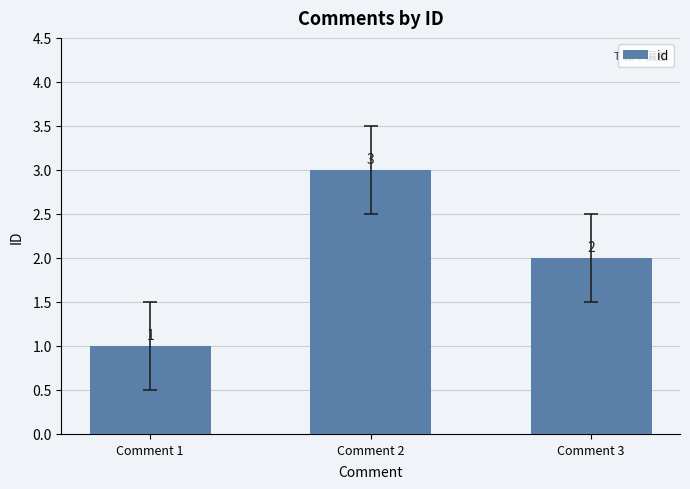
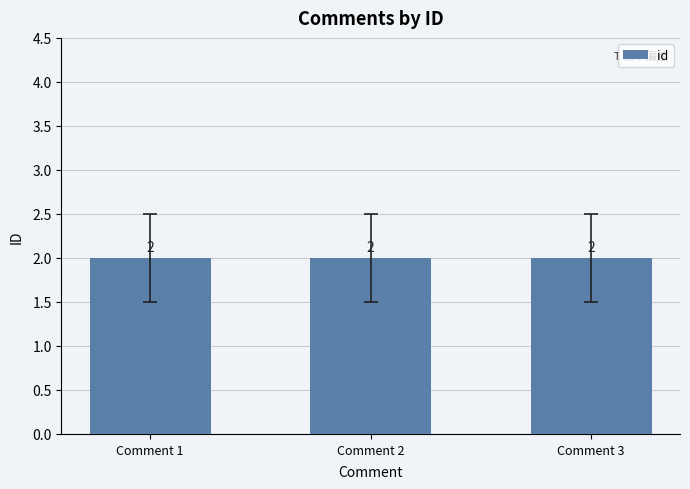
  {
    "id": {
-     "Comment 1": 1,
-     "Comment 2": 3,
+     "Comment 1": 2,
+     "Comment 2": 2,
      "Comment 3": 2
    }
  }
